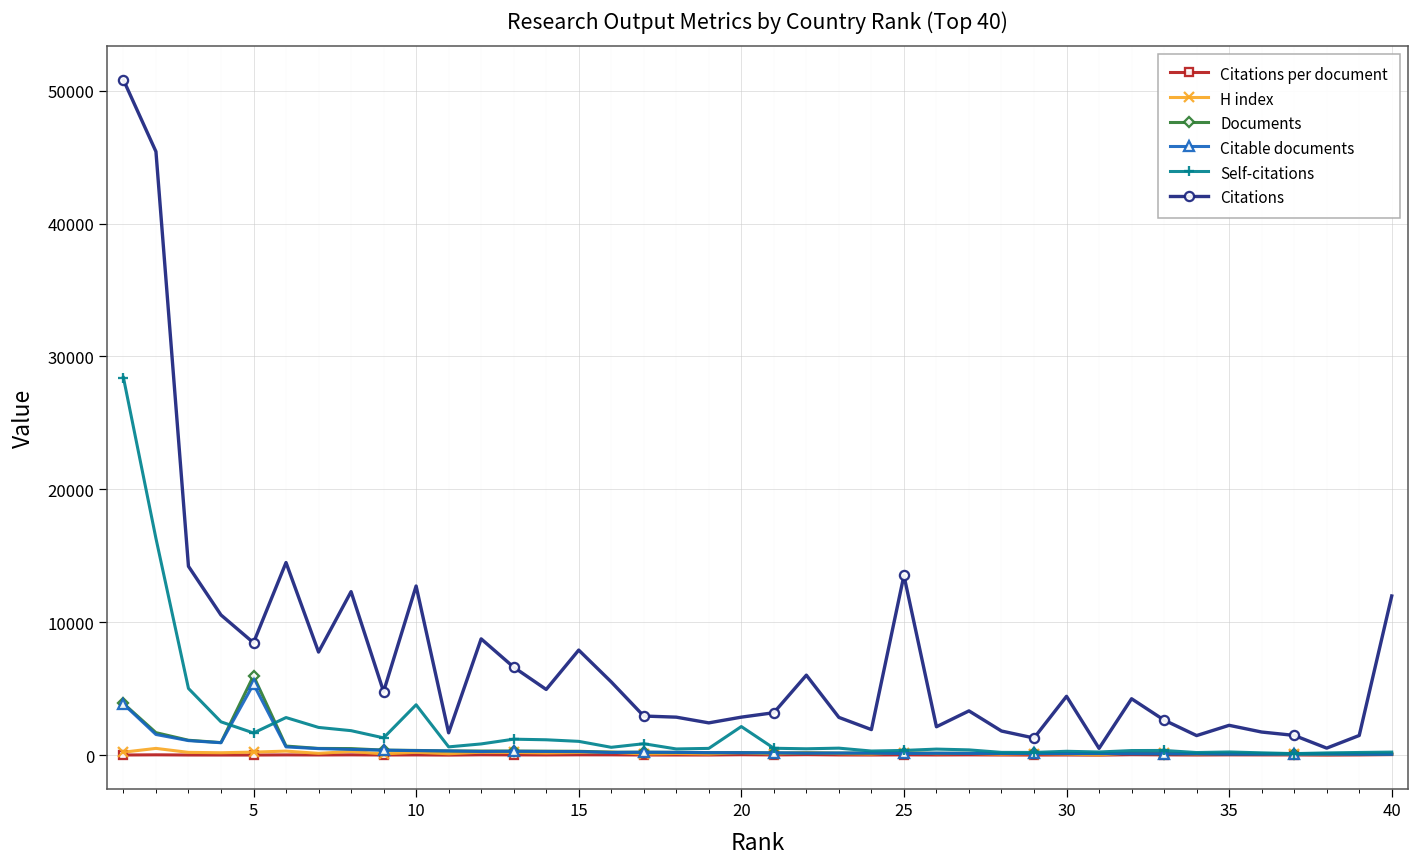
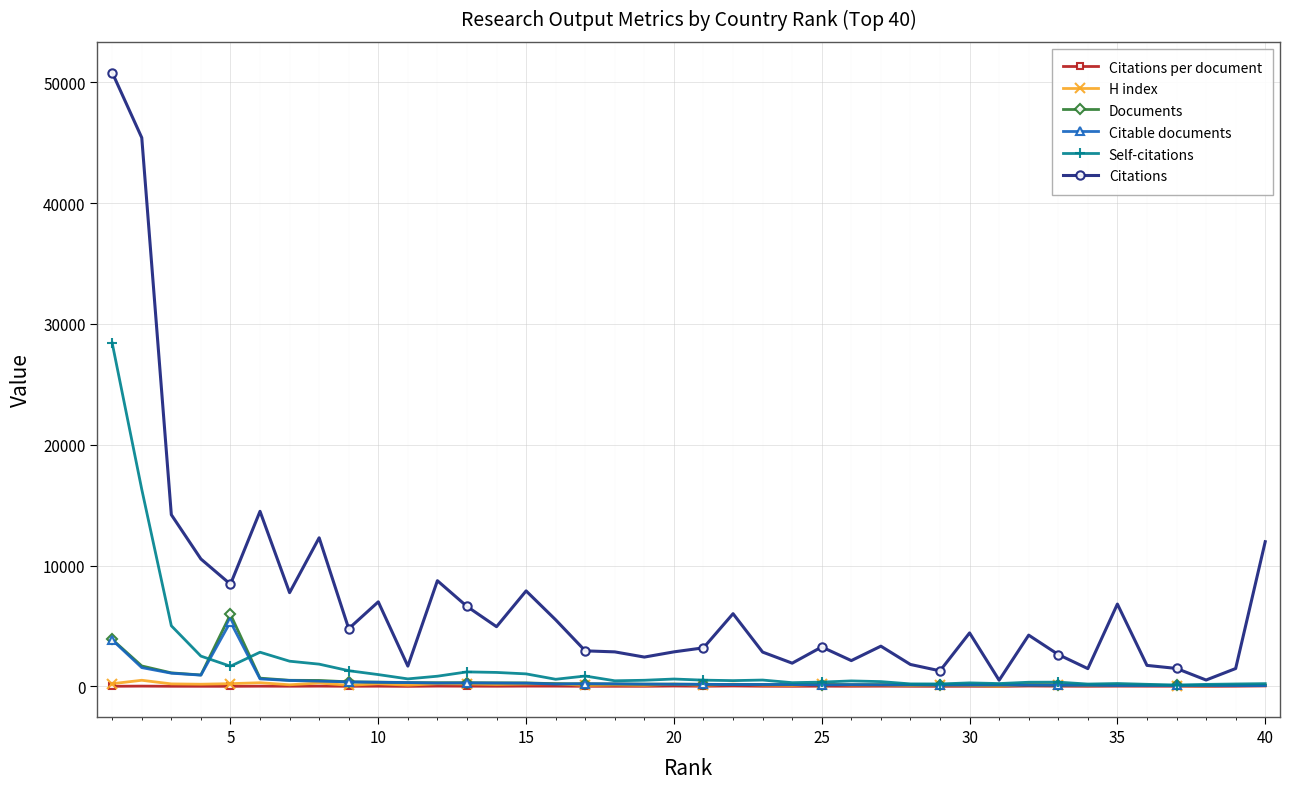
  {
    "Citations per document": {
      "5": 0
    },
    "H index": {
      "5": 200
    },
    "Documents": {
      "5": 6000
    },
    "Citable documents": {
      "5": 5300
    },
    "Self-citations": {
      "5": 1700,
-     "10": 3800,
+     "10": 1000,
      "15": 1000,
-     "20": 2200
+     "20": 600
    },
    "Citations": {
      "5": 8500,
-     "10": 12700,
+     "10": 7000,
      "15": 7900,
      "20": 2900,
-     "25": 13500,
+     "25": 3300,
      "30": 4400,
-     "35": 2200,
+     "35": 6800,
      "40": 12000
    }
  }
